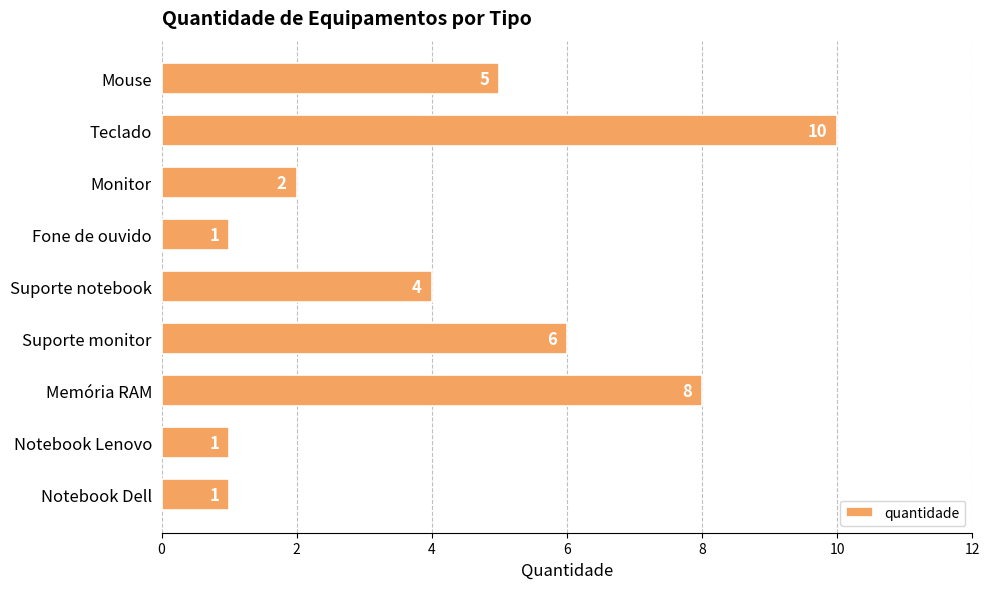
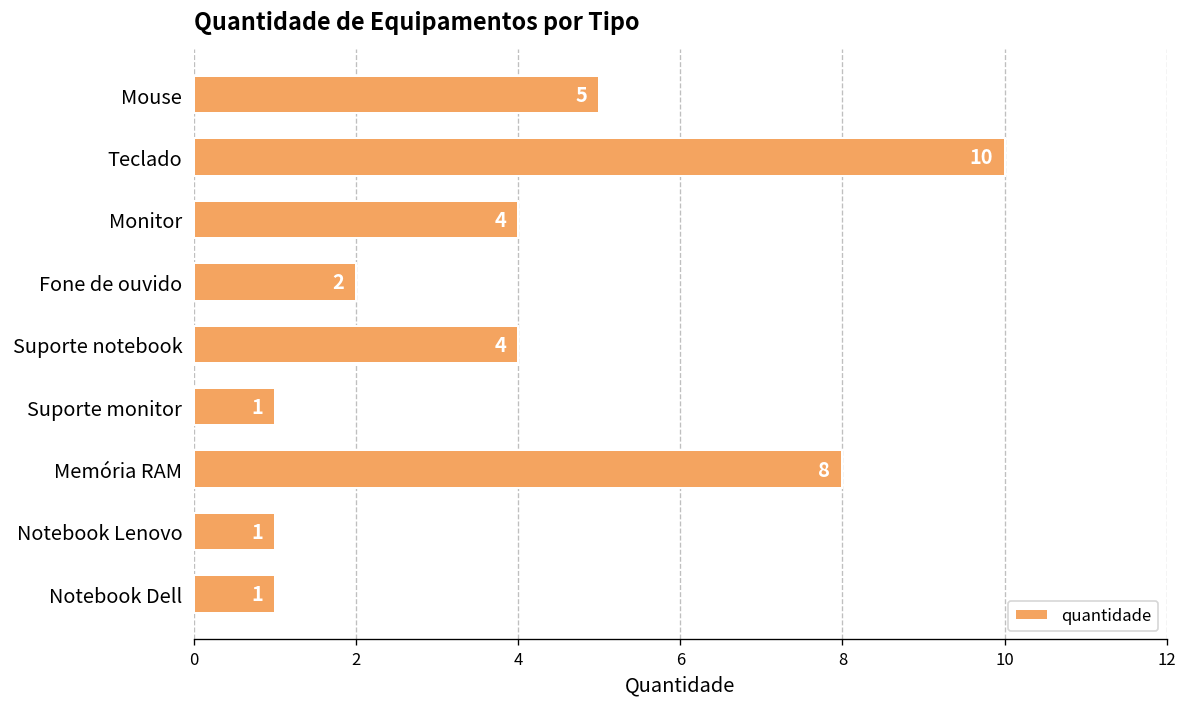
  {
    "Mouse": 5,
    "Teclado": 10,
-   "Monitor": 2,
-   "Fone de ouvido": 1,
+   "Monitor": 4,
+   "Fone de ouvido": 2,
    "Suporte notebook": 4,
-   "Suporte monitor": 6,
+   "Suporte monitor": 1,
    "Memória RAM": 8,
    "Notebook Lenovo": 1,
    "Notebook Dell": 1
  }
